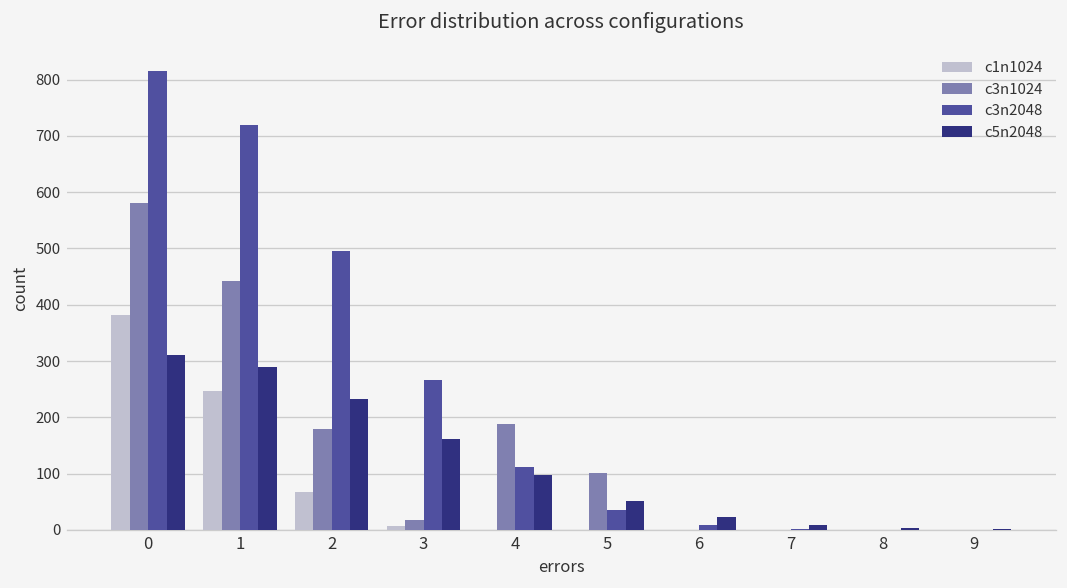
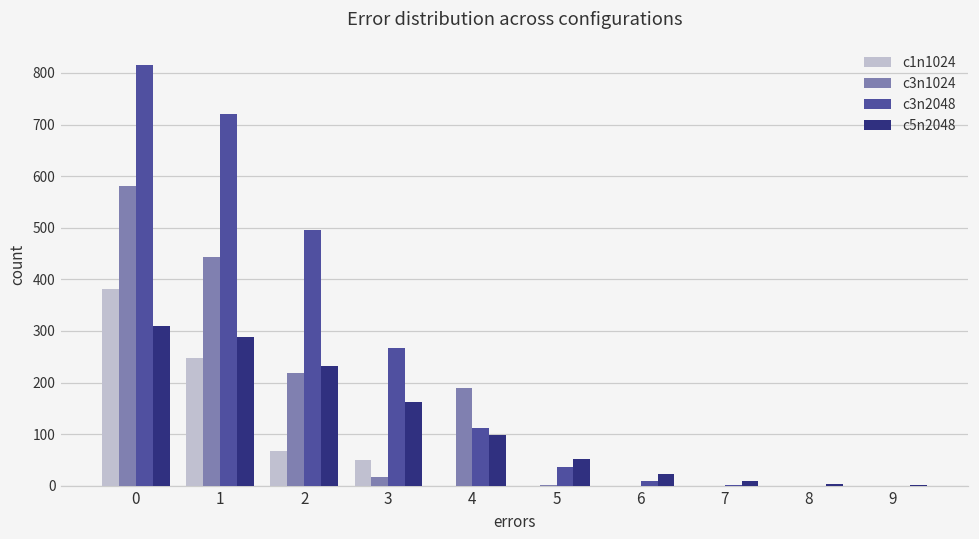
  {
    "c1n1024": {
      "0": 380,
      "1": 250,
      "2": 70,
-     "3": 10,
+     "3": 50,
      "4": 0,
      "5": 0,
      "6": 0,
      "7": 0,
      "8": 0,
      "9": 0
    },
    "c3n1024": {
      "0": 580,
      "1": 440,
-     "2": 180,
+     "2": 220,
      "3": 20,
      "4": 190,
-     "5": 100,
+     "5": 0,
      "6": 0,
      "7": 0,
      "8": 0,
      "9": 0
    }
  }
